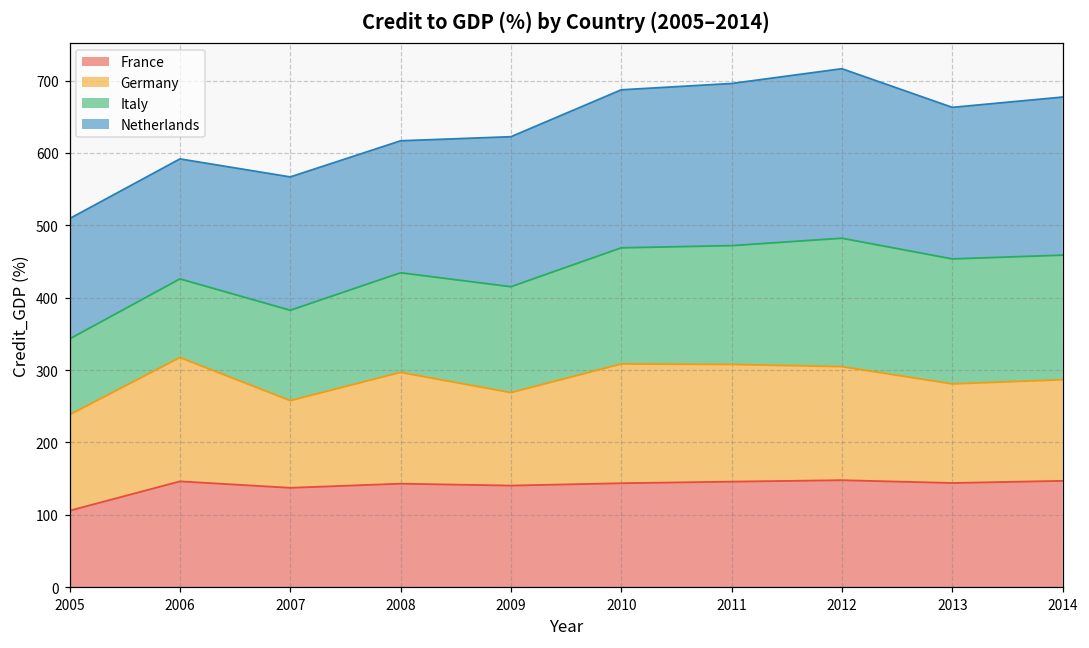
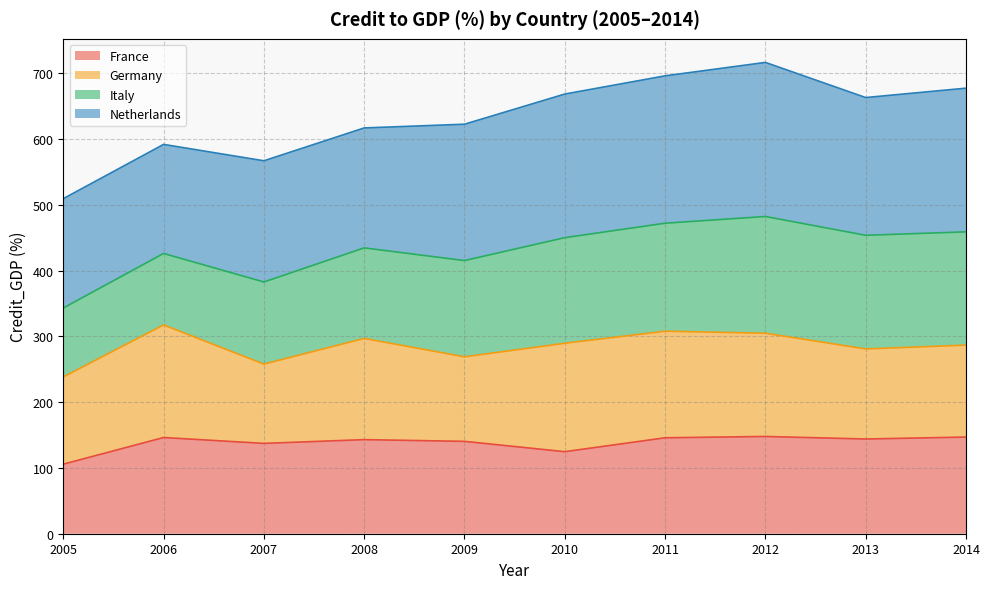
  {
    "France": {
      "2005": 110,
      "2006": 150,
      "2007": 140,
      "2008": 140,
      "2009": 140,
-     "2010": 140,
+     "2010": 120,
      "2011": 150,
      "2012": 150,
      "2013": 140,
      "2014": 150
    },
    "Germany": {
      "2005": 130,
      "2006": 170,
      "2007": 120,
      "2008": 150,
      "2009": 130,
      "2010": 160,
      "2011": 160,
      "2012": 160,
      "2013": 140,
      "2014": 140
    },
    "Italy": {
      "2005": 100,
      "2006": 110,
      "2007": 120,
      "2008": 140,
      "2009": 150,
      "2010": 160,
      "2011": 160,
      "2012": 180,
      "2013": 170,
      "2014": 170
    },
    "Netherlands": {
      "2005": 170,
      "2006": 170,
      "2007": 180,
      "2008": 180,
      "2009": 210,
      "2010": 220,
      "2011": 220,
      "2012": 230,
      "2013": 210,
      "2014": 220
    }
  }
